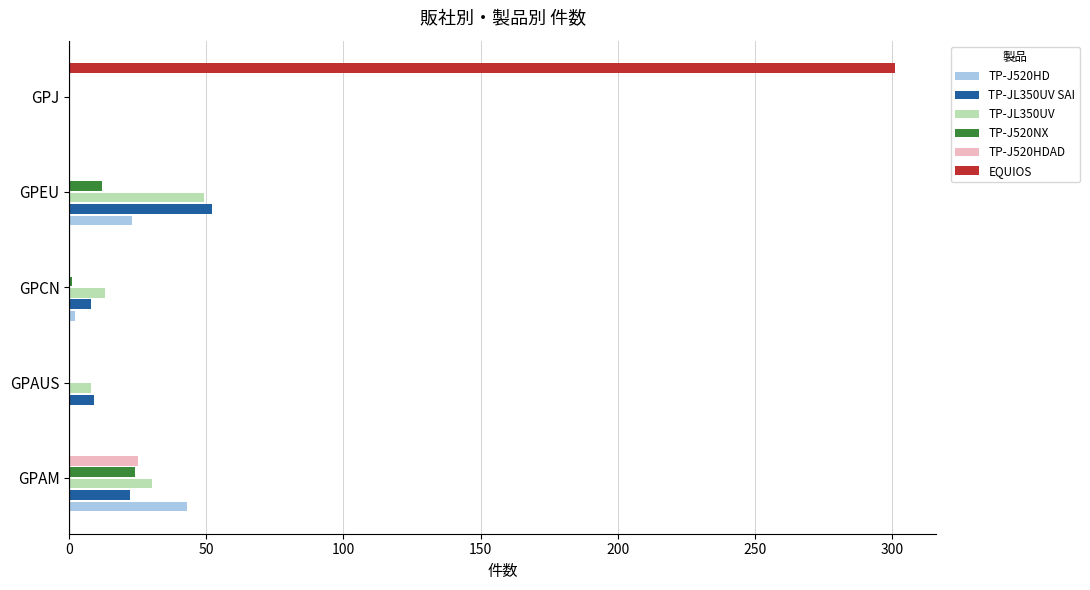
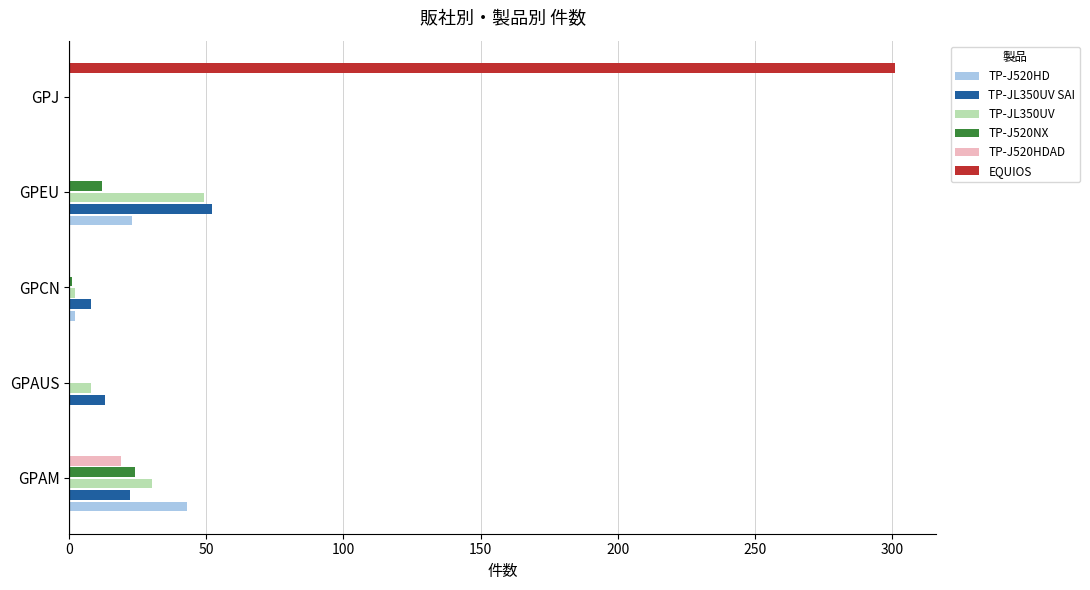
  {
    "TP-J520HD": {
      "GPJ": 0,
      "GPEU": 23,
      "GPCN": 2,
      "GPAUS": 0,
      "GPAM": 43
    },
    "TP-JL350UV SAI": {
      "GPJ": 0,
      "GPEU": 52,
      "GPCN": 8,
-     "GPAUS": 9,
+     "GPAUS": 13,
      "GPAM": 22
    },
    "TP-JL350UV": {
      "GPJ": 0,
      "GPEU": 49,
-     "GPCN": 13,
+     "GPCN": 2,
      "GPAUS": 8,
      "GPAM": 30
    },
    "TP-J520NX": {
      "GPJ": 0,
      "GPEU": 12,
      "GPCN": 1,
      "GPAUS": 0,
      "GPAM": 24
    },
    "TP-J520HDAD": {
      "GPJ": 0,
      "GPEU": 0,
      "GPCN": 0,
      "GPAUS": 0,
-     "GPAM": 25
+     "GPAM": 19
    },
    "EQUIOS": {
      "GPJ": 301,
      "GPEU": 0,
      "GPCN": 0,
      "GPAUS": 0,
      "GPAM": 0
    }
  }
